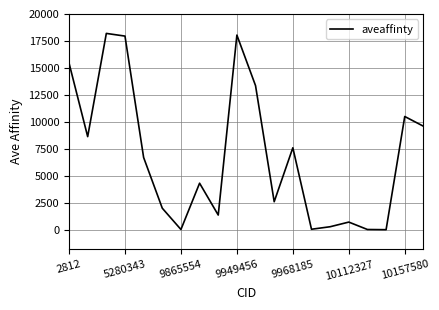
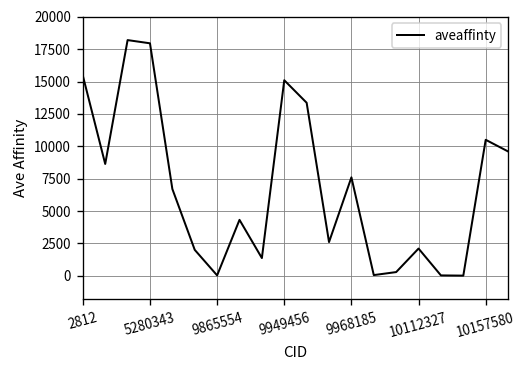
  {
    "2812": 15500,
    "5280343": 18000,
    "9865554": 0,
-   "9949456": 18000,
+   "9949456": 15100,
    "9968185": 7600,
-   "10112327": 700,
+   "10112327": 2100,
    "10157580": 10500
  }
